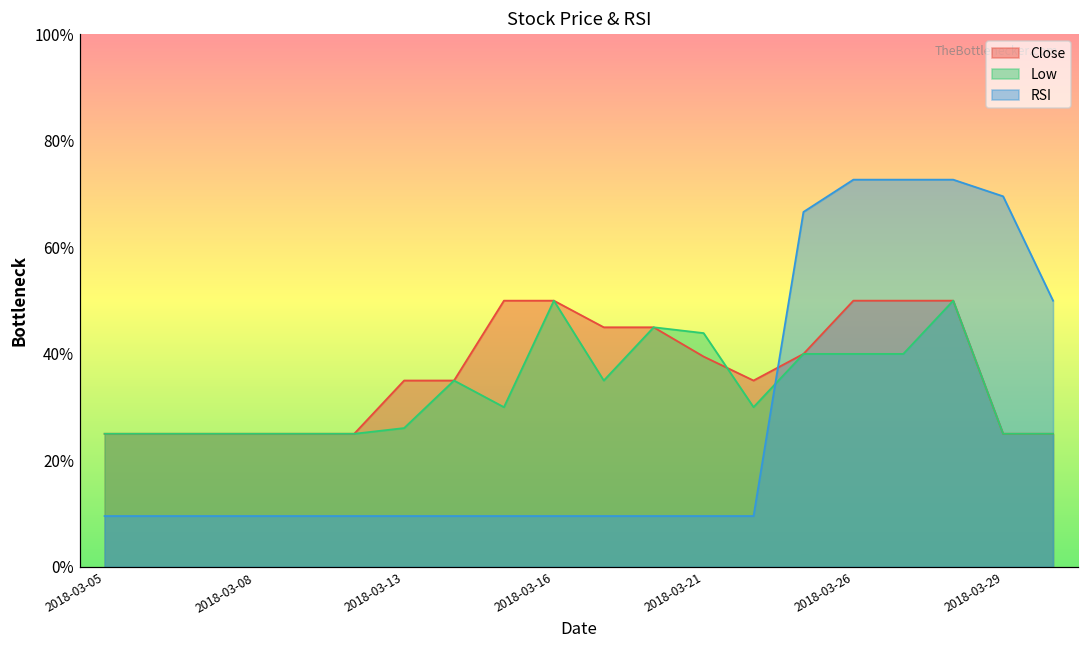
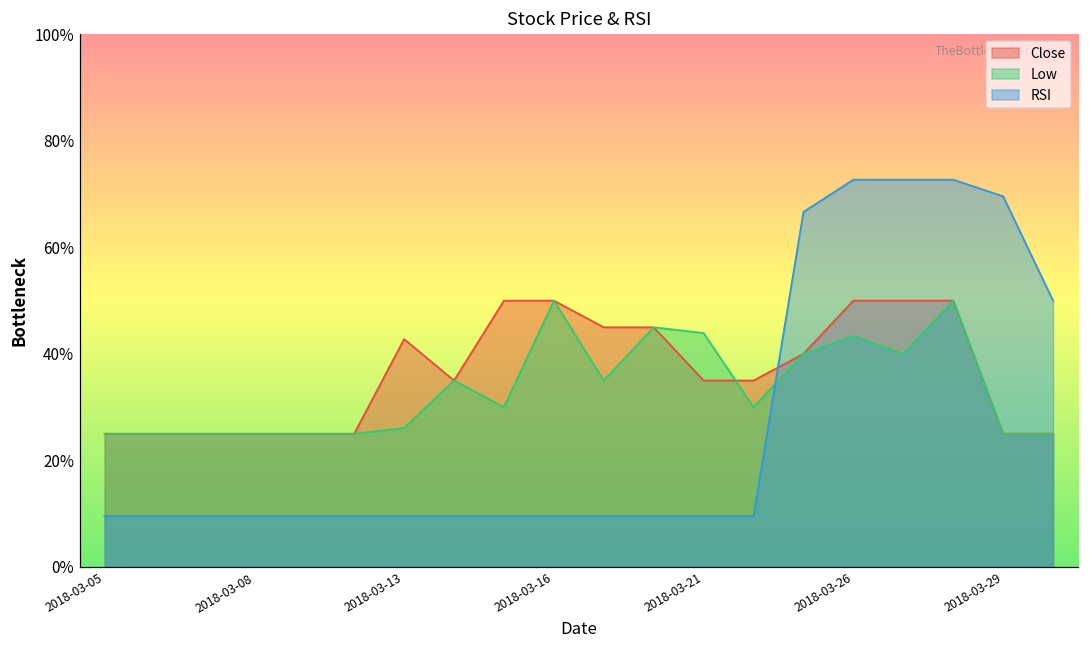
  {
    "Close": {
-     "2018-03-13": "35%",
-     "2018-03-21": "40%",
+     "2018-03-13": "43%",
+     "2018-03-21": "35%",
      "2018-03-26": "50%"
    },
    "Low": {
      "2018-03-13": "26%",
      "2018-03-21": "44%",
-     "2018-03-26": "40%"
+     "2018-03-26": "43%"
    },
    "RSI": {
      "2018-03-05": "10%",
      "2018-03-08": "10%",
      "2018-03-13": "10%",
      "2018-03-16": "10%",
      "2018-03-21": "10%",
      "2018-03-26": "73%",
      "2018-03-29": "70%"
    }
  }
